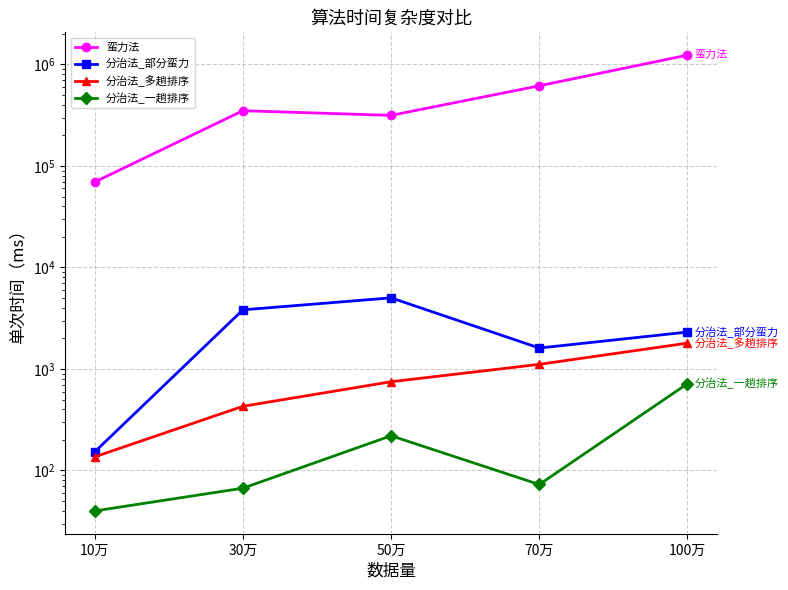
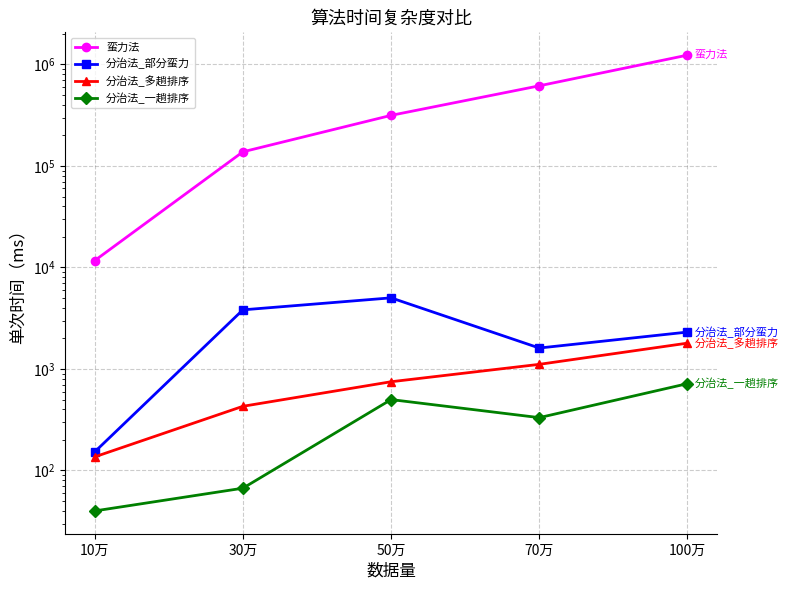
  {
    "蛮力法": {
-     "10万": 70000,
-     "30万": 350000,
+     "10万": 12000,
+     "30万": 140000,
      "50万": 320000,
      "70万": 600000,
      "100万": 1200000
    },
    "分治法_部分蛮力": {
      "10万": 150,
      "30万": 3800,
      "50万": 5000,
      "70万": 1600,
      "100万": 2300
    },
    "分治法_多趟排序": {
      "10万": 140,
      "30万": 430,
      "50万": 700,
      "70万": 1100,
      "100万": 1800
    },
    "分治法_一趟排序": {
      "10万": 40,
      "30万": 70,
-     "50万": 220,
-     "70万": 70,
+     "50万": 500,
+     "70万": 330,
      "100万": 700
    }
  }
